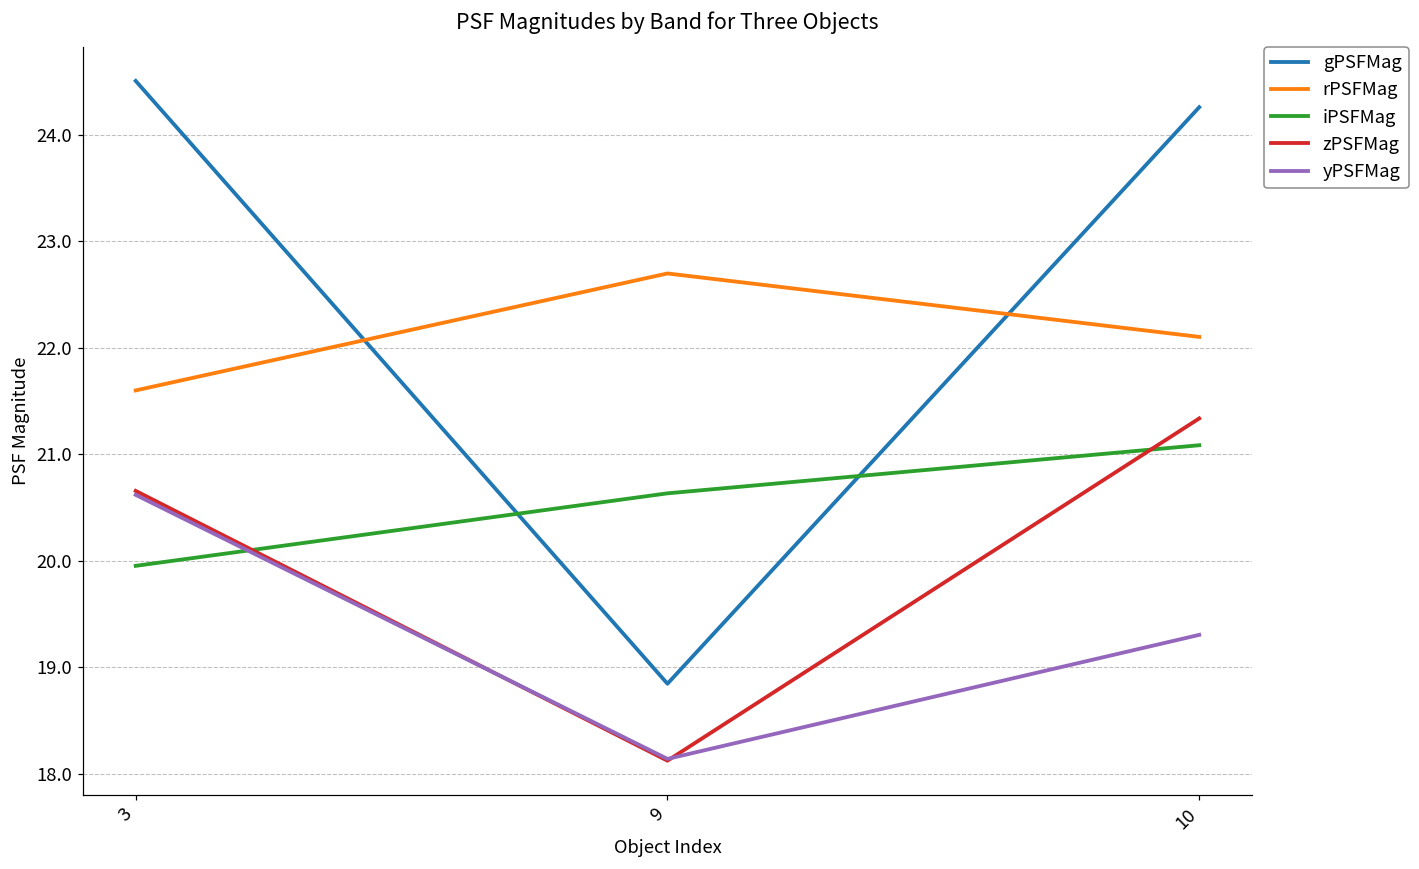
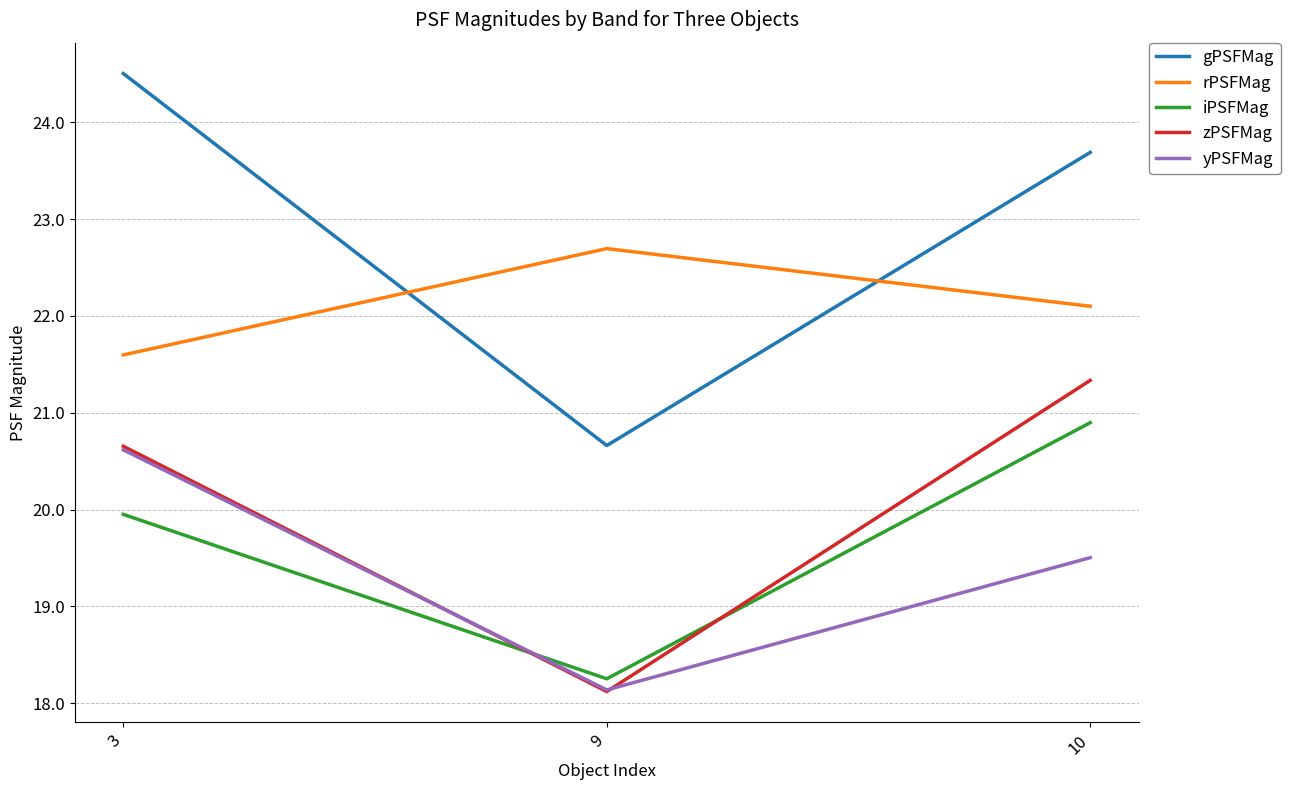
  {
    "gPSFMag": {
      "3": 24.5,
-     "9": 18.8,
-     "10": 24.3
+     "9": 20.7,
+     "10": 23.7
    },
    "rPSFMag": {
      "3": 21.6,
      "9": 22.7,
      "10": 22.1
    },
    "iPSFMag": {
      "3": 20.0,
-     "9": 20.6,
-     "10": 21.1
+     "9": 18.3,
+     "10": 20.9
    },
    "zPSFMag": {
      "3": 20.7,
      "10": 21.3
    },
    "yPSFMag": {
      "3": 20.6,
-     "10": 19.3
+     "10": 19.5
    }
  }
